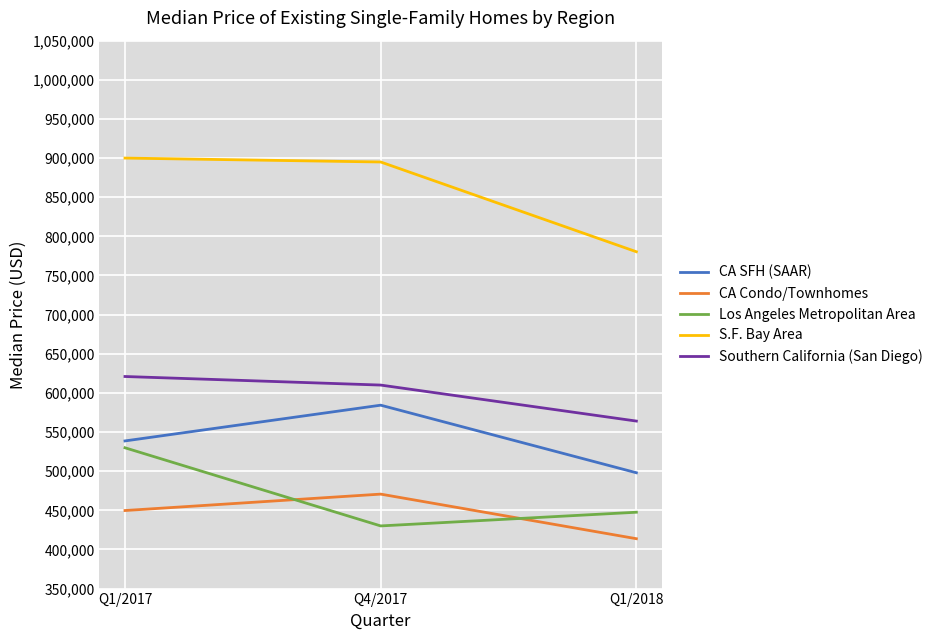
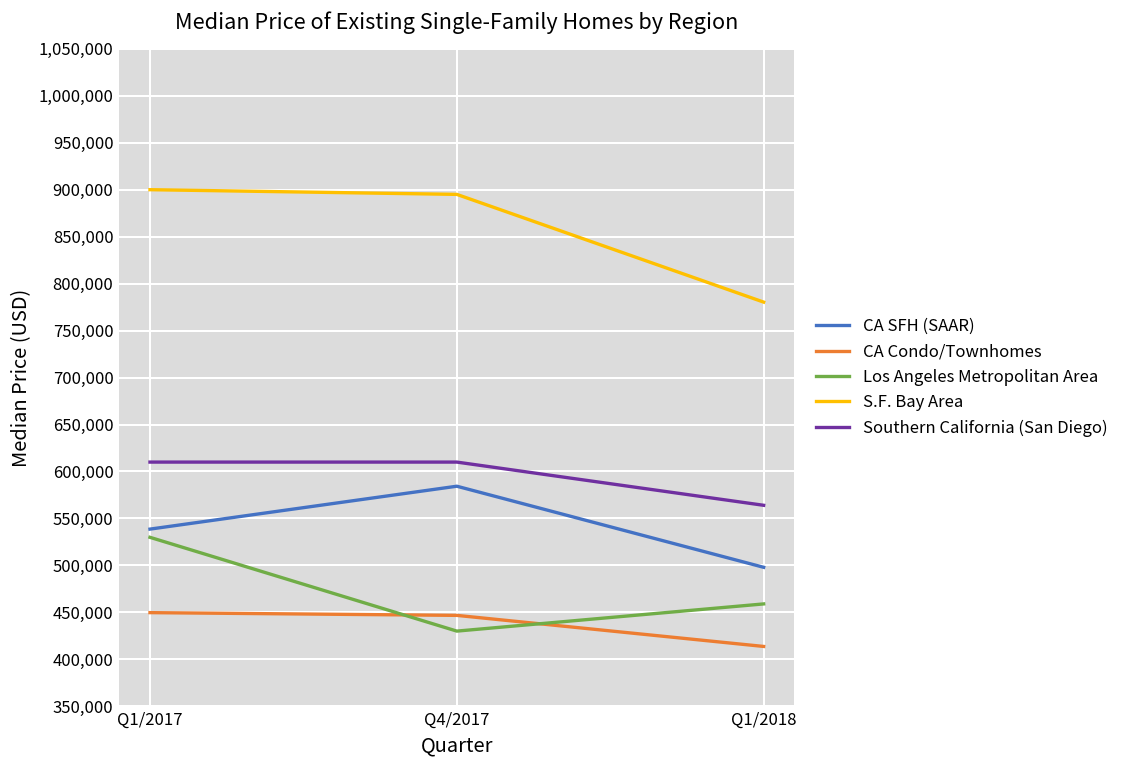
  {
    "CA SFH (SAAR)": {
      "Q1/2017": "540,000",
      "Q4/2017": "580,000",
      "Q1/2018": "500,000"
    },
    "CA Condo/Townhomes": {
      "Q1/2017": "450,000",
-     "Q4/2017": "470,000",
+     "Q4/2017": "450,000",
      "Q1/2018": "410,000"
    },
    "Los Angeles Metropolitan Area": {
      "Q1/2017": "530,000",
      "Q4/2017": "430,000",
-     "Q1/2018": "450,000"
+     "Q1/2018": "460,000"
    },
    "S.F. Bay Area": {
      "Q1/2017": "900,000",
      "Q4/2017": "900,000",
      "Q1/2018": "780,000"
    },
    "Southern California (San Diego)": {
-     "Q1/2017": "620,000",
+     "Q1/2017": "610,000",
      "Q4/2017": "610,000",
      "Q1/2018": "560,000"
    }
  }
